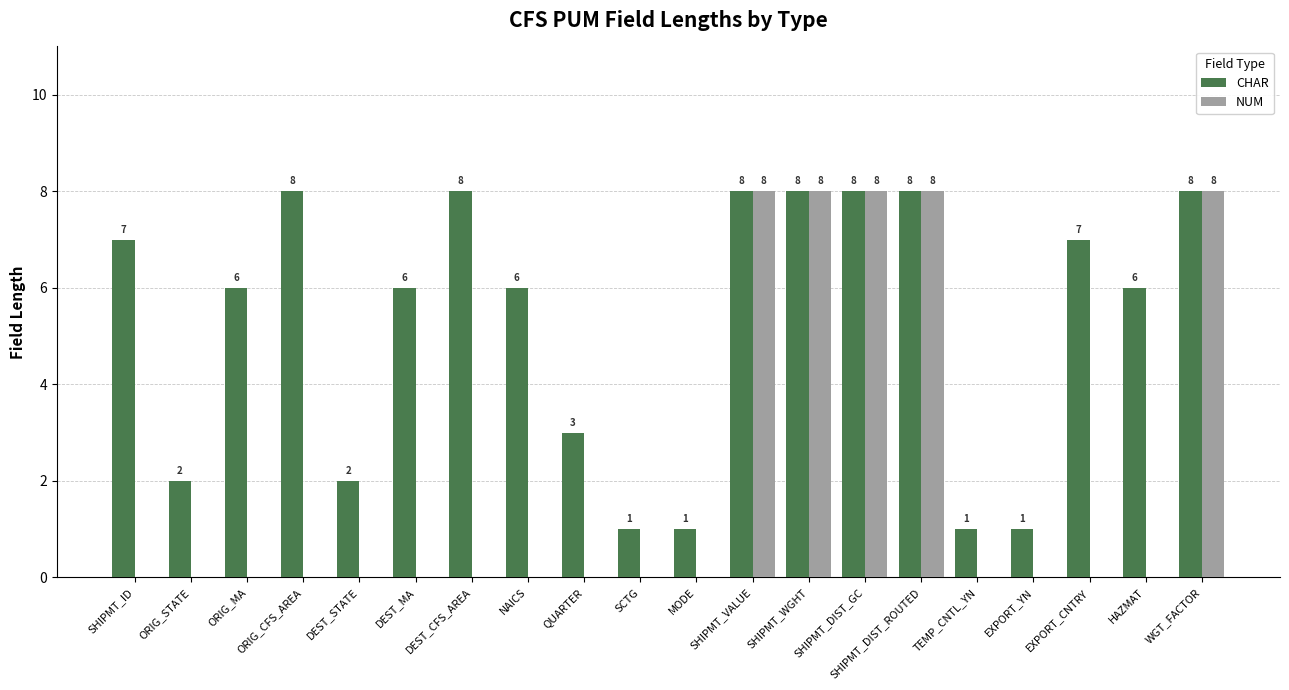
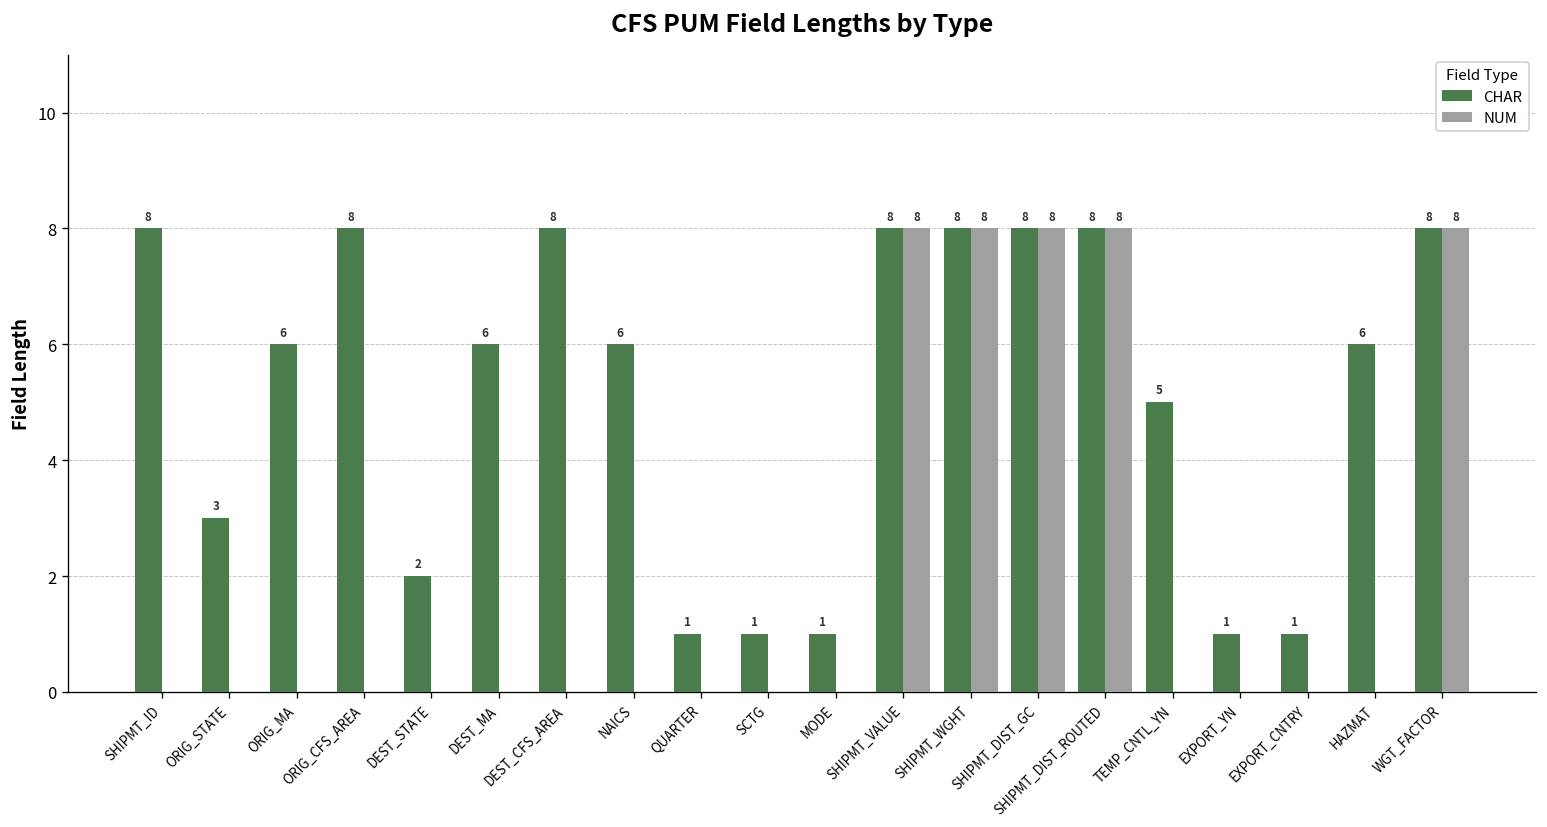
  {
    "CHAR": {
-     "SHIPMT_ID": 7,
-     "ORIG_STATE": 2,
+     "SHIPMT_ID": 8,
+     "ORIG_STATE": 3,
      "ORIG_MA": 6,
      "ORIG_CFS_AREA": 8,
      "DEST_STATE": 2,
      "DEST_MA": 6,
      "DEST_CFS_AREA": 8,
      "NAICS": 6,
-     "QUARTER": 3,
+     "QUARTER": 1,
      "SCTG": 1,
      "MODE": 1,
      "SHIPMT_VALUE": 8,
      "SHIPMT_WGHT": 8,
      "SHIPMT_DIST_GC": 8,
      "SHIPMT_DIST_ROUTED": 8,
-     "TEMP_CNTL_YN": 1,
+     "TEMP_CNTL_YN": 5,
      "EXPORT_YN": 1,
-     "EXPORT_CNTRY": 7,
+     "EXPORT_CNTRY": 1,
      "HAZMAT": 6,
      "WGT_FACTOR": 8
    },
    "NUM": {
      "SHIPMT_VALUE": 8,
      "SHIPMT_WGHT": 8,
      "SHIPMT_DIST_GC": 8,
      "SHIPMT_DIST_ROUTED": 8,
      "WGT_FACTOR": 8
    }
  }
